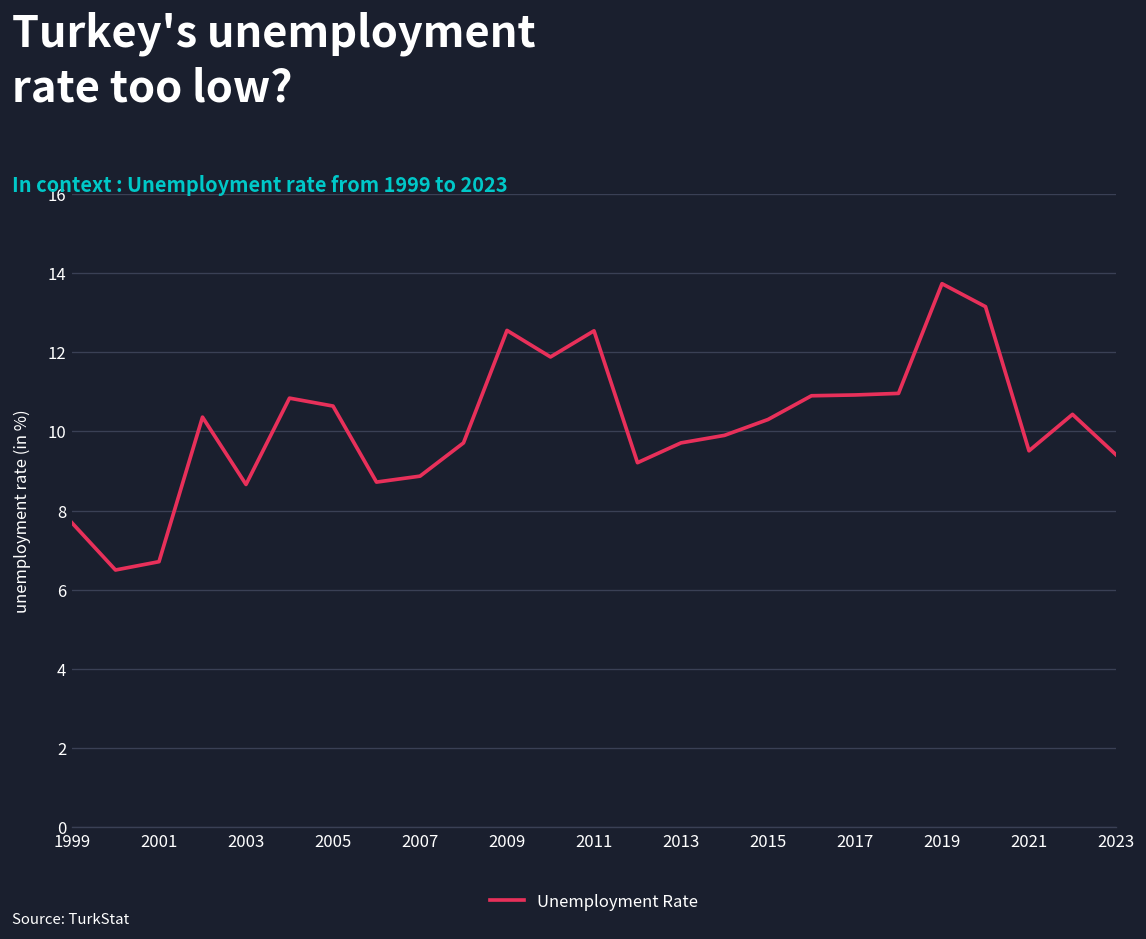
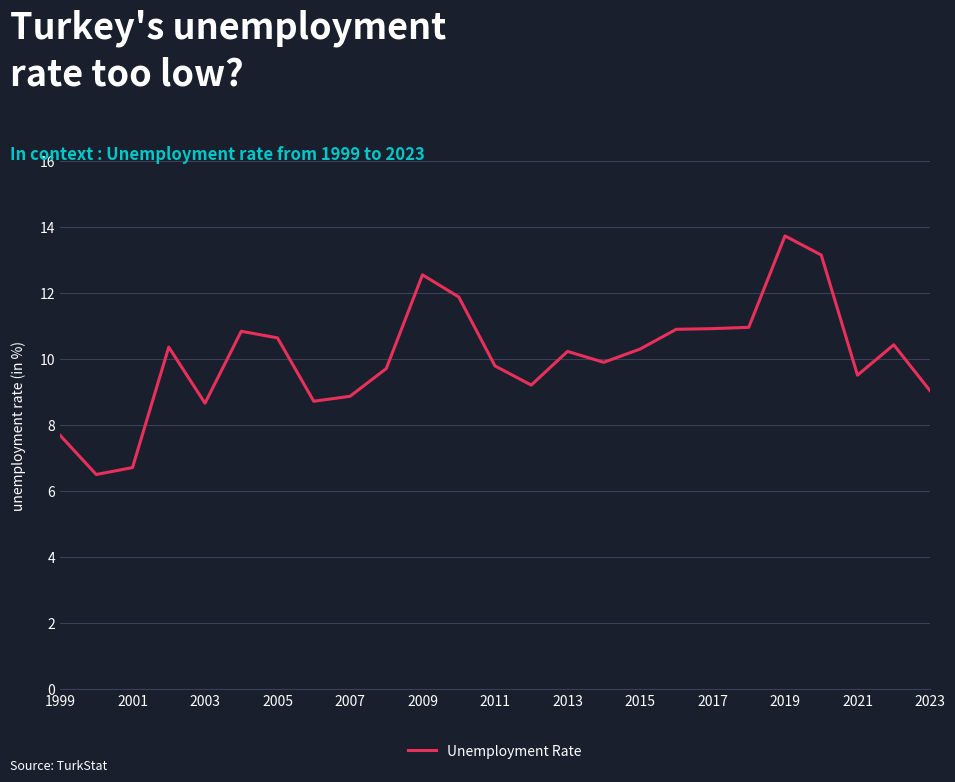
  {
    "1999": 7.7,
    "2001": 6.7,
    "2003": 8.7,
    "2005": 10.6,
    "2007": 8.9,
    "2009": 12.6,
-   "2011": 12.5,
-   "2013": 9.7,
+   "2011": 9.8,
+   "2013": 10.2,
    "2015": 10.3,
    "2017": 10.9,
    "2019": 13.7,
    "2021": 9.5,
-   "2023": 9.4
+   "2023": 9.0
  }
